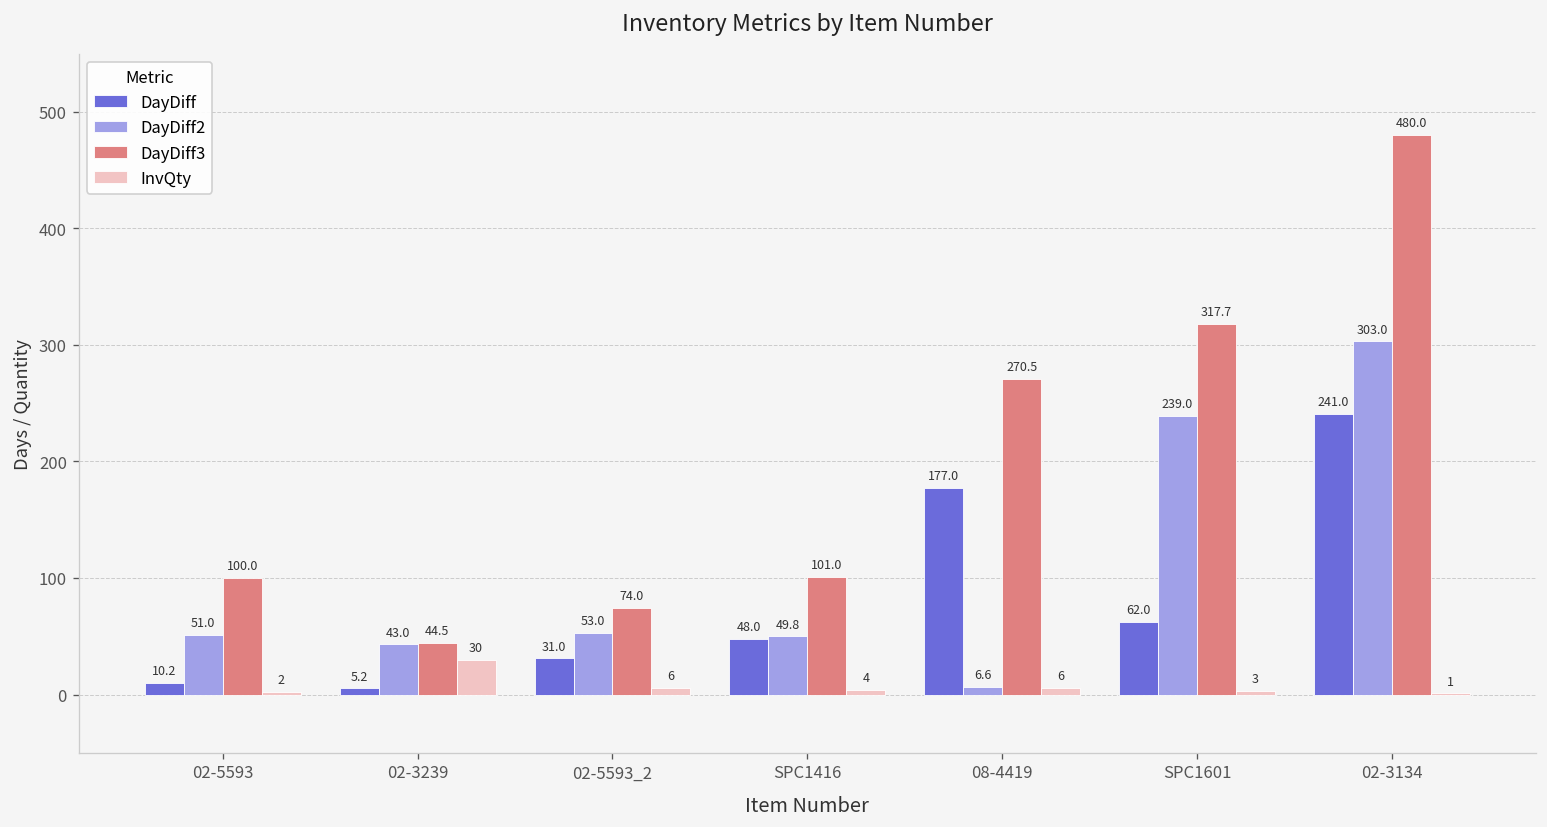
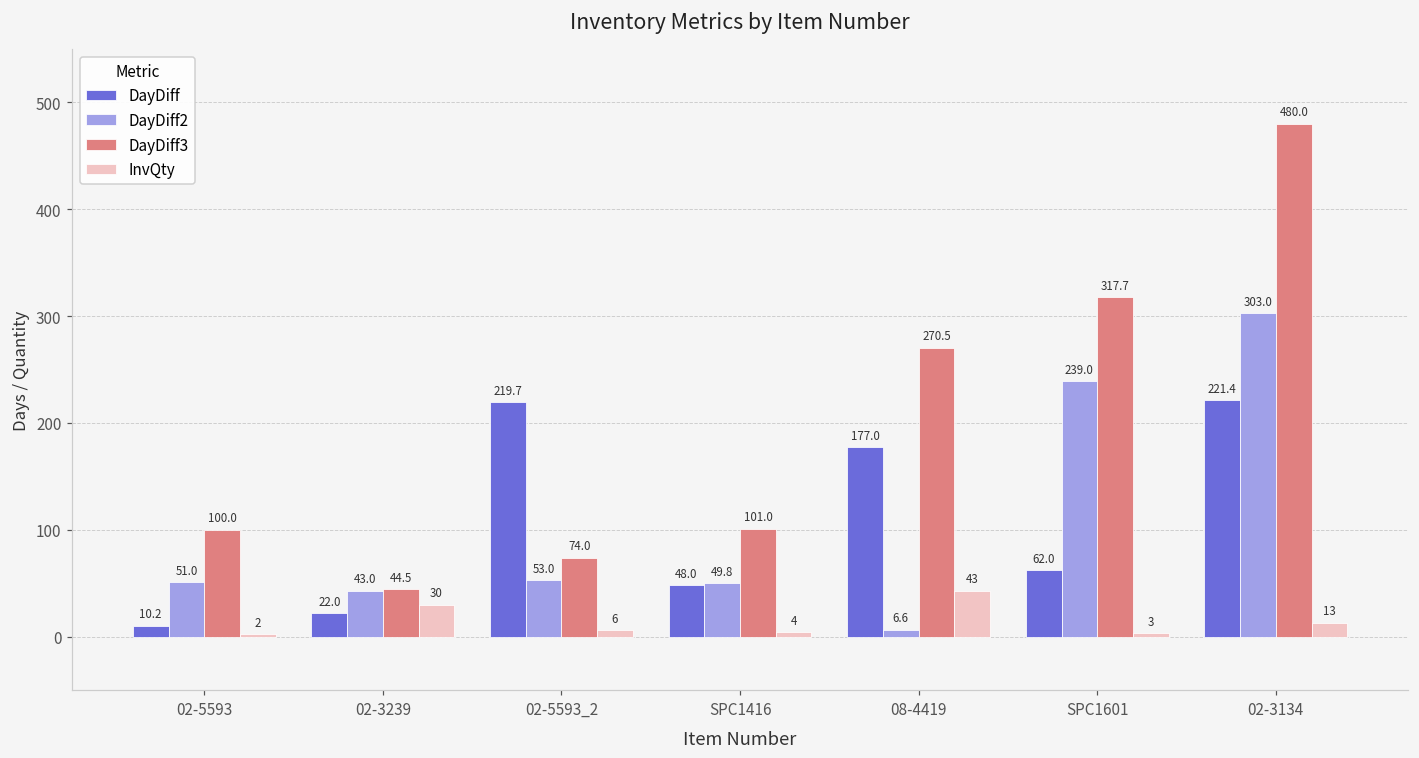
  {
    "DayDiff": {
      "02-5593": 10.2,
-     "02-3239": 5.2,
-     "02-5593_2": 31.0,
+     "02-3239": 22.0,
+     "02-5593_2": 219.7,
      "SPC1416": 48.0,
      "08-4419": 177.0,
      "SPC1601": 62.0,
-     "02-3134": 241.0
+     "02-3134": 221.4
    },
    "DayDiff2": {
      "02-5593": 51.0,
      "02-3239": 43.0,
      "02-5593_2": 53.0,
      "SPC1416": 49.8,
      "08-4419": 6.6,
      "SPC1601": 239.0,
      "02-3134": 303.0
    },
    "DayDiff3": {
      "02-5593": 100.0,
      "02-3239": 44.5,
      "02-5593_2": 74.0,
      "SPC1416": 101.0,
      "08-4419": 270.5,
      "SPC1601": 317.7,
      "02-3134": 480.0
    },
    "InvQty": {
      "02-5593": 2,
      "02-3239": 30,
      "02-5593_2": 6,
      "SPC1416": 4,
-     "08-4419": 6,
+     "08-4419": 43,
      "SPC1601": 3,
-     "02-3134": 1
+     "02-3134": 13
    }
  }
